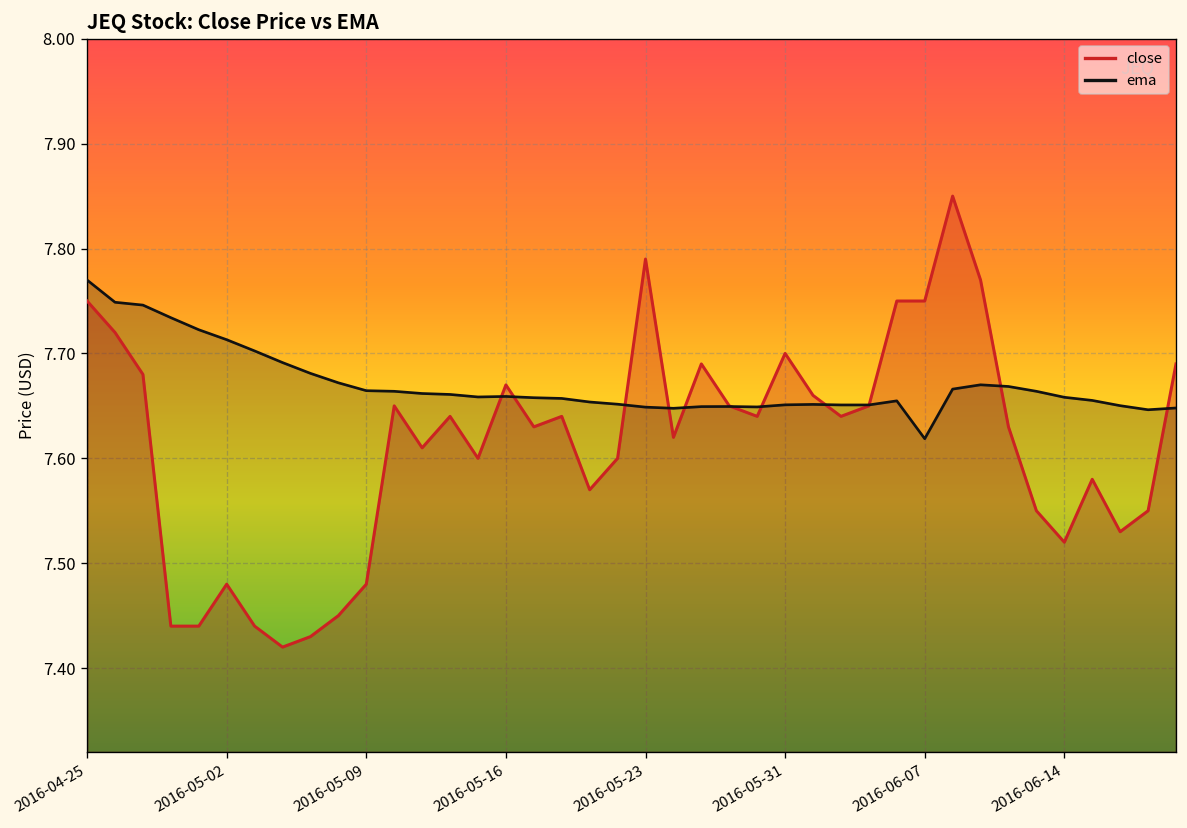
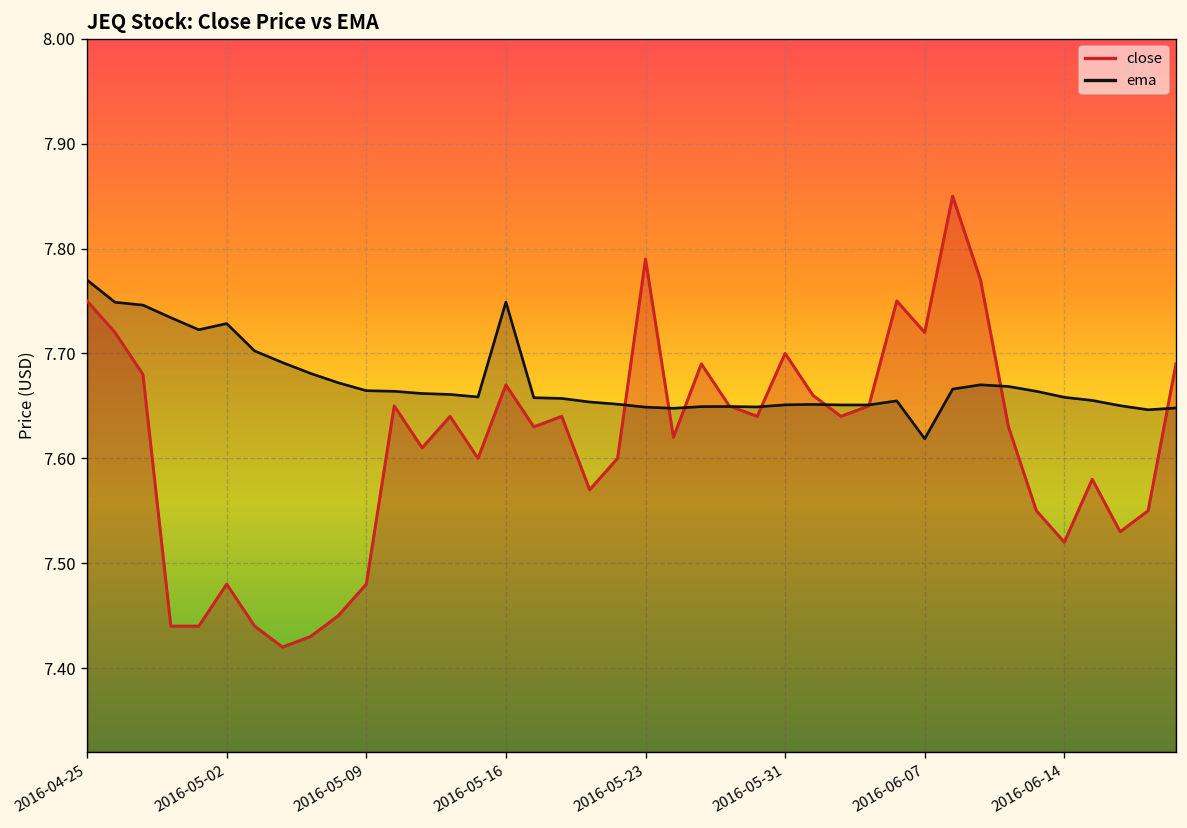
  {
    "close": {
      "2016-04-25": 7.75,
      "2016-05-02": 7.48,
      "2016-05-09": 7.48,
      "2016-05-16": 7.67,
      "2016-05-23": 7.79,
      "2016-05-31": 7.70,
-     "2016-06-07": 7.75,
+     "2016-06-07": 7.72,
      "2016-06-14": 7.52
    },
    "ema": {
      "2016-04-25": 7.77,
-     "2016-05-02": 7.71,
+     "2016-05-02": 7.73,
      "2016-05-09": 7.66,
-     "2016-05-16": 7.66,
+     "2016-05-16": 7.75,
      "2016-05-23": 7.65,
      "2016-05-31": 7.65,
      "2016-06-07": 7.62,
      "2016-06-14": 7.66
    }
  }
